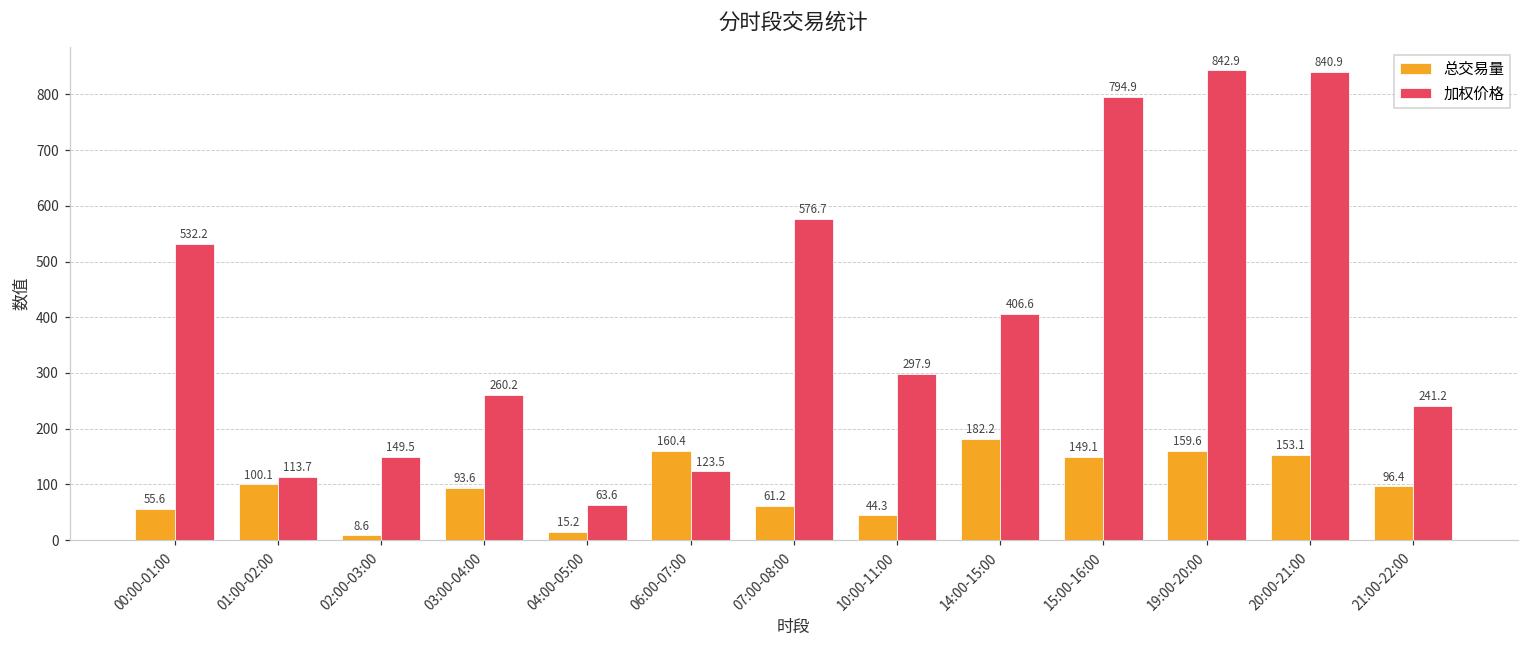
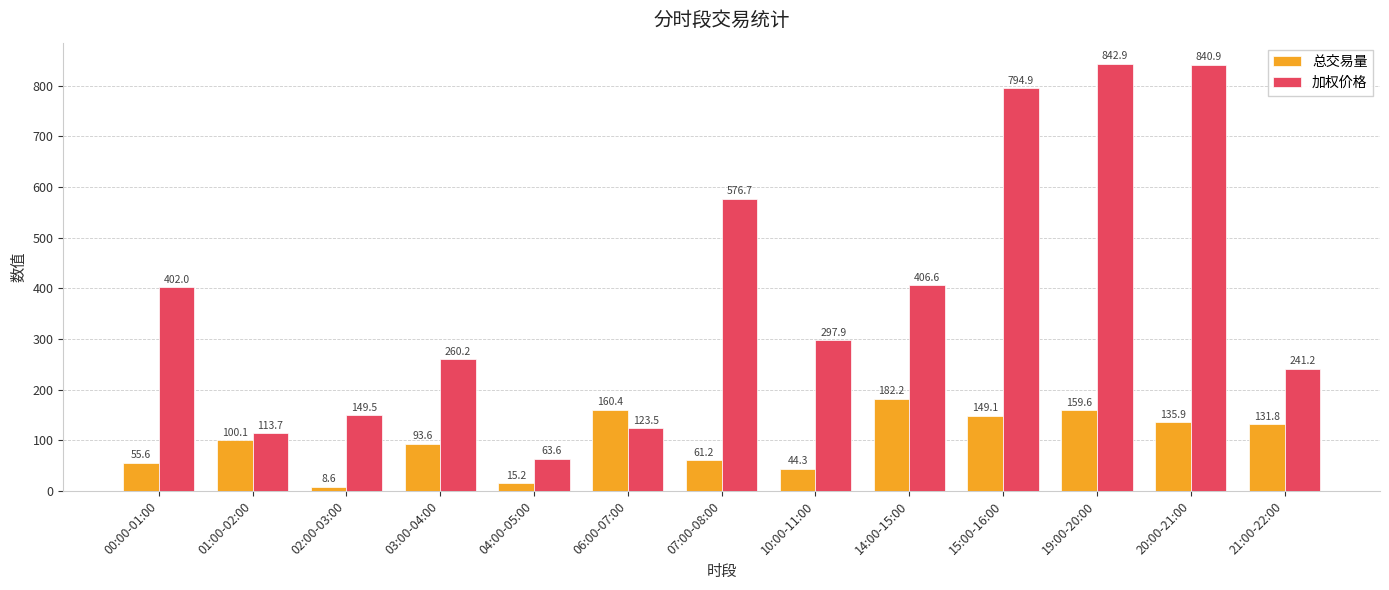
  {
    "总交易量": {
      "00:00-01:00": 55.6,
      "01:00-02:00": 100.1,
      "02:00-03:00": 8.6,
      "03:00-04:00": 93.6,
      "04:00-05:00": 15.2,
      "06:00-07:00": 160.4,
      "07:00-08:00": 61.2,
      "10:00-11:00": 44.3,
      "14:00-15:00": 182.2,
      "15:00-16:00": 149.1,
      "19:00-20:00": 159.6,
-     "20:00-21:00": 153.1,
-     "21:00-22:00": 96.4
+     "20:00-21:00": 135.9,
+     "21:00-22:00": 131.8
    },
    "加权价格": {
-     "00:00-01:00": 532.2,
+     "00:00-01:00": 402.0,
      "01:00-02:00": 113.7,
      "02:00-03:00": 149.5,
      "03:00-04:00": 260.2,
      "04:00-05:00": 63.6,
      "06:00-07:00": 123.5,
      "07:00-08:00": 576.7,
      "10:00-11:00": 297.9,
      "14:00-15:00": 406.6,
      "15:00-16:00": 794.9,
      "19:00-20:00": 842.9,
      "20:00-21:00": 840.9,
      "21:00-22:00": 241.2
    }
  }
